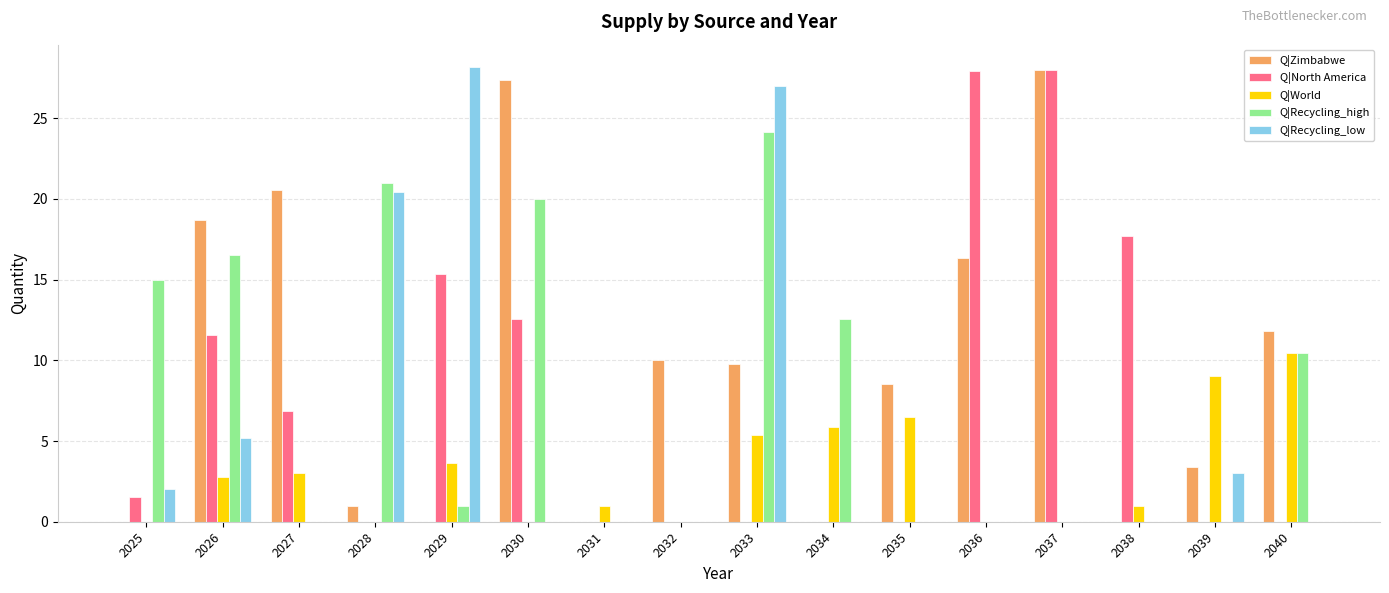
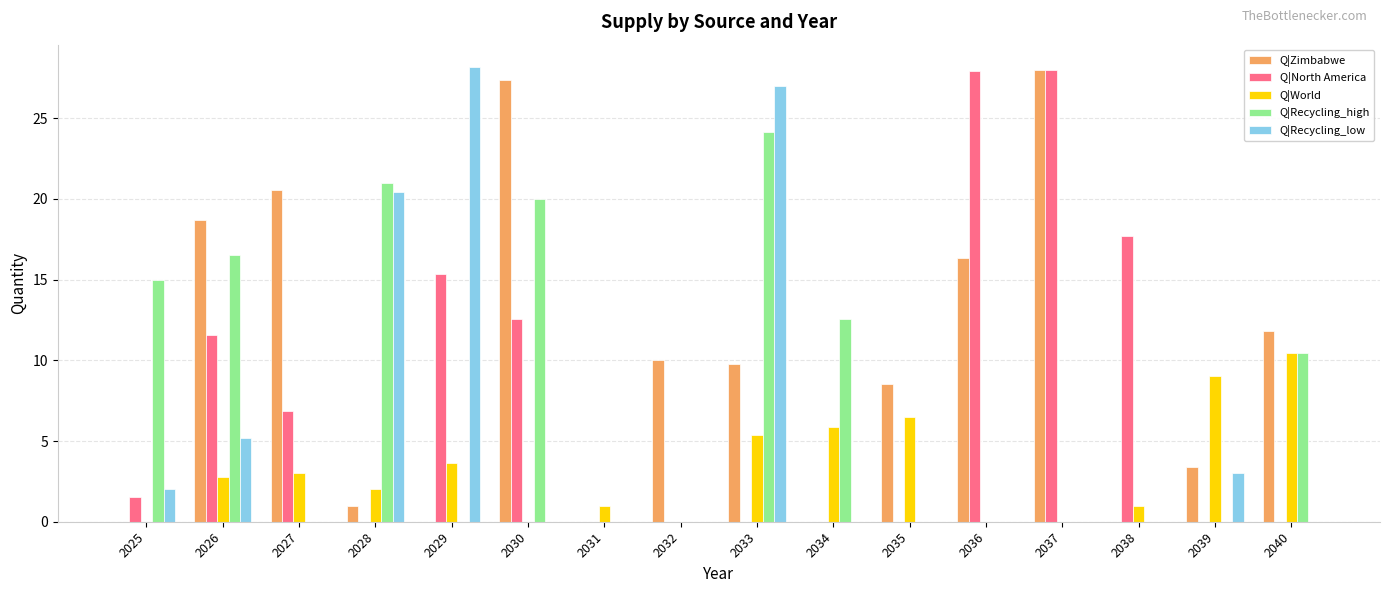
  {
    "Q|Zimbabwe": {
      "2025": 0,
      "2026": 18.7,
      "2027": 20.6,
      "2028": 1,
      "2029": 0,
      "2030": 27.4,
      "2031": 0,
      "2032": 10,
      "2033": 9.8,
      "2034": 0,
      "2035": 8.5,
      "2036": 16.4,
      "2037": 28,
      "2038": 0,
      "2039": 3.4,
      "2040": 11.8
    },
    "Q|North America": {
      "2025": 1.5,
      "2026": 11.6,
      "2027": 7,
      "2028": 0,
      "2029": 15.4,
      "2030": 12.5,
      "2031": 0,
      "2032": 0,
      "2033": 0,
      "2034": 0,
      "2035": 0,
      "2036": 28,
      "2037": 28,
      "2038": 17.7,
      "2039": 0,
      "2040": 0
    },
    "Q|World": {
      "2025": 0,
      "2026": 2.8,
      "2027": 3,
-     "2028": 0,
+     "2028": 2,
      "2029": 3.7,
      "2030": 0,
      "2031": 1,
      "2032": 0,
      "2033": 5.4,
      "2034": 6,
      "2035": 6.5,
      "2036": 0,
      "2037": 0,
      "2038": 1,
      "2039": 9,
      "2040": 10.4
    },
    "Q|Recycling_high": {
      "2025": 15,
      "2026": 16.5,
      "2027": 0,
      "2028": 21,
-     "2029": 1,
+     "2029": 0,
      "2030": 20,
      "2031": 0,
      "2032": 0,
      "2033": 24.2,
      "2034": 12.6,
      "2035": 0,
      "2036": 0,
      "2037": 0,
      "2038": 0,
      "2039": 0,
      "2040": 10.5
    },
    "Q|Recycling_low": {
      "2025": 2,
      "2026": 5.2,
      "2027": 0,
      "2028": 20.5,
      "2029": 28,
      "2030": 0,
      "2031": 0,
      "2032": 0,
      "2033": 27,
      "2034": 0,
      "2035": 0,
      "2036": 0,
      "2037": 0,
      "2038": 0,
      "2039": 3,
      "2040": 0
    }
  }
